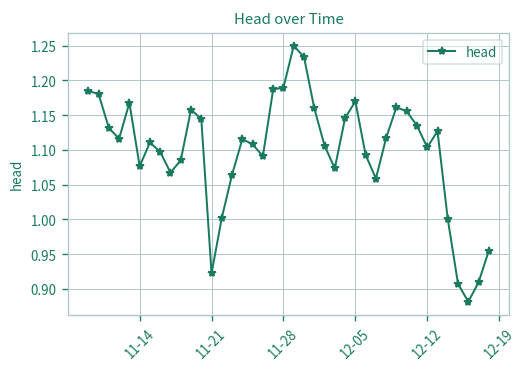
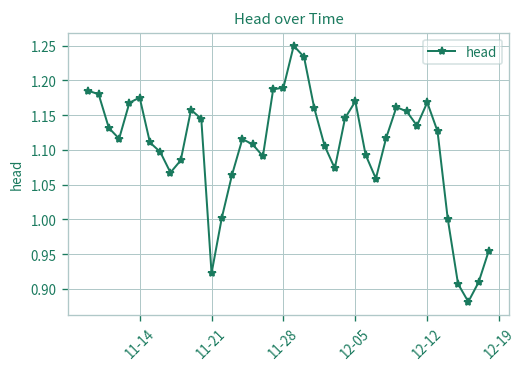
  {
-   "11-14": 1.08,
+   "11-14": 1.18,
    "11-21": 0.92,
    "11-28": 1.19,
    "12-05": 1.17,
-   "12-12": 1.10
+   "12-12": 1.17
  }
